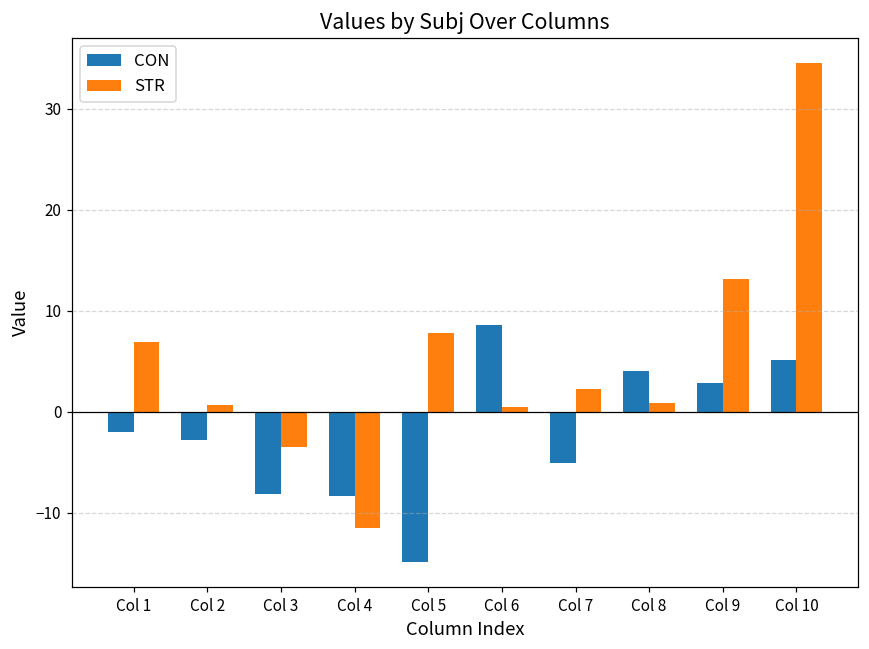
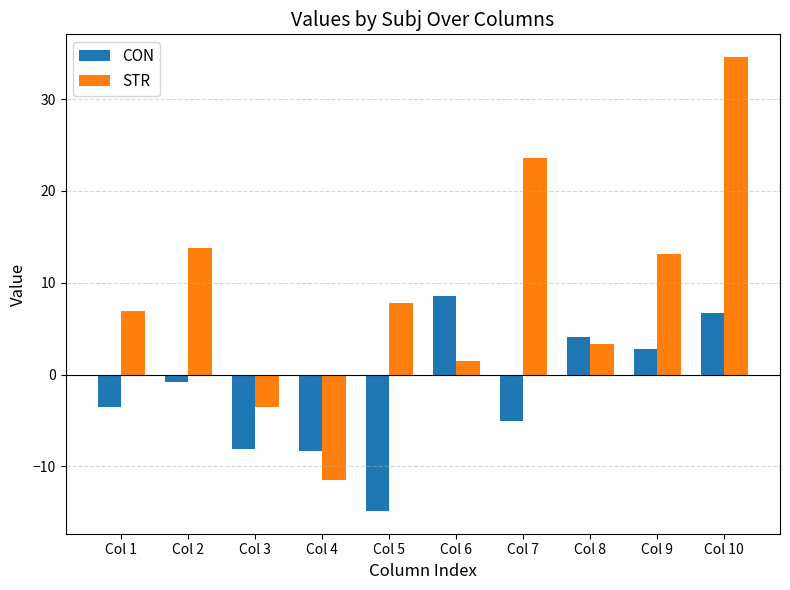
  {
    "CON": {
-     "Col 1": -2,
-     "Col 2": -3,
+     "Col 1": -4,
+     "Col 2": -1,
      "Col 3": -8,
      "Col 4": -8,
      "Col 5": -15,
      "Col 6": 9,
      "Col 7": -5,
      "Col 8": 4,
      "Col 9": 3,
-     "Col 10": 5
+     "Col 10": 7
    },
    "STR": {
      "Col 1": 7,
-     "Col 2": 1,
+     "Col 2": 14,
      "Col 3": -4,
      "Col 4": -11,
      "Col 5": 8,
-     "Col 6": 0,
-     "Col 7": 2,
-     "Col 8": 1,
+     "Col 6": 2,
+     "Col 7": 24,
+     "Col 8": 3,
      "Col 9": 13,
      "Col 10": 35
    }
  }
